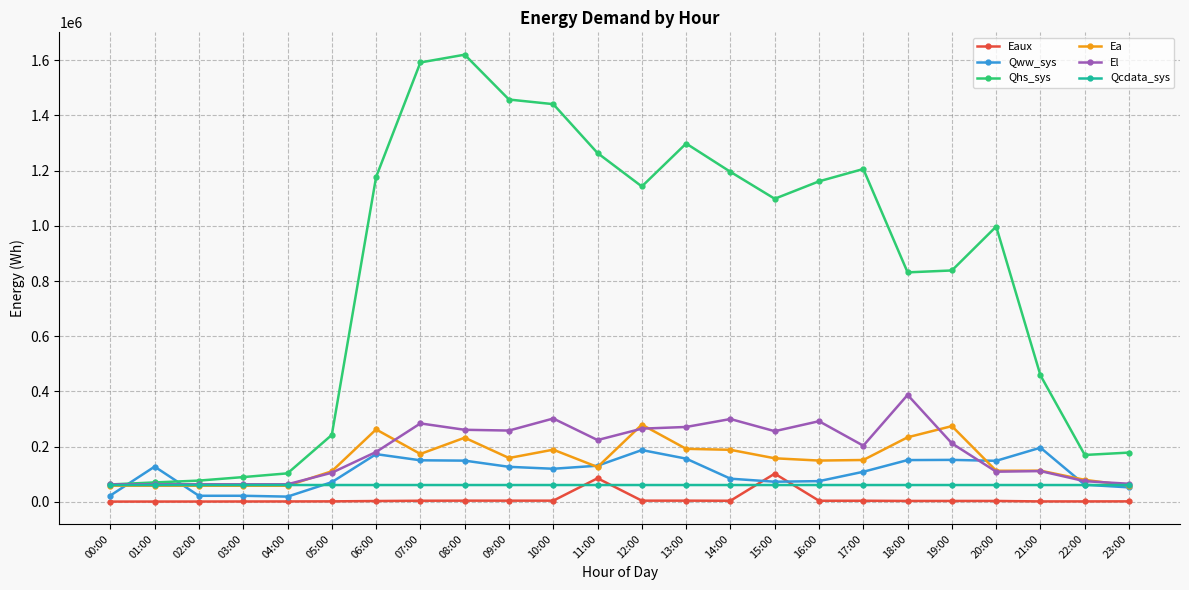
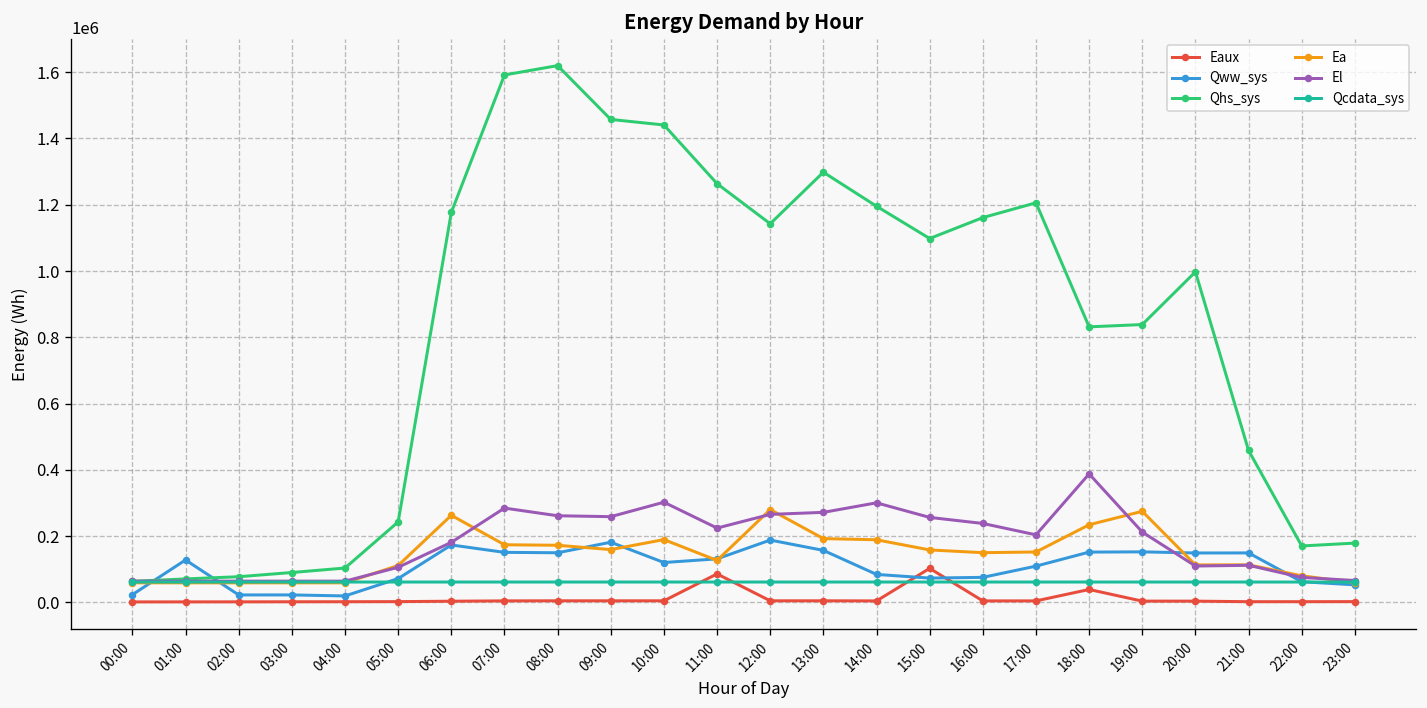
  {
    "Eaux": {
      "00:00": 0,
      "01:00": 0,
      "02:00": 0,
      "03:00": 0,
      "04:00": 0,
      "05:00": 0,
      "06:00": 0,
      "07:00": 0,
      "08:00": 0,
      "09:00": 0,
      "10:00": 0,
      "11:00": 90000,
      "12:00": 0,
      "13:00": 0,
      "14:00": 0,
      "15:00": 100000,
      "16:00": 0,
      "17:00": 0,
-     "18:00": 0,
+     "18:00": 40000,
      "19:00": 0,
      "20:00": 0,
      "21:00": 0,
      "22:00": 0,
      "23:00": 0
    },
    "Qww_sys": {
      "00:00": 20000,
      "01:00": 130000,
      "02:00": 20000,
      "03:00": 20000,
      "04:00": 20000,
      "05:00": 70000,
      "07:00": 150000,
      "08:00": 150000,
-     "09:00": 130000,
+     "09:00": 180000,
      "10:00": 120000,
      "12:00": 190000,
      "13:00": 160000,
      "14:00": 80000,
      "15:00": 70000,
      "16:00": 80000,
      "17:00": 110000,
      "18:00": 150000,
      "19:00": 150000,
      "20:00": 150000,
-     "21:00": 200000
+     "21:00": 150000
    },
    "Ea": {
      "06:00": 260000,
      "07:00": 170000,
-     "08:00": 230000,
+     "08:00": 170000,
      "09:00": 160000,
      "10:00": 190000,
      "12:00": 280000,
      "13:00": 190000,
      "14:00": 190000,
      "15:00": 160000,
      "16:00": 150000,
      "17:00": 150000,
      "18:00": 230000,
      "19:00": 270000
    },
    "El": {
      "07:00": 280000,
      "08:00": 260000,
      "09:00": 260000,
      "10:00": 300000,
      "11:00": 220000,
      "12:00": 270000,
      "13:00": 270000,
      "14:00": 300000,
      "15:00": 260000,
-     "16:00": 290000,
+     "16:00": 240000,
      "17:00": 200000,
      "18:00": 390000,
      "19:00": 210000
    }
  }
